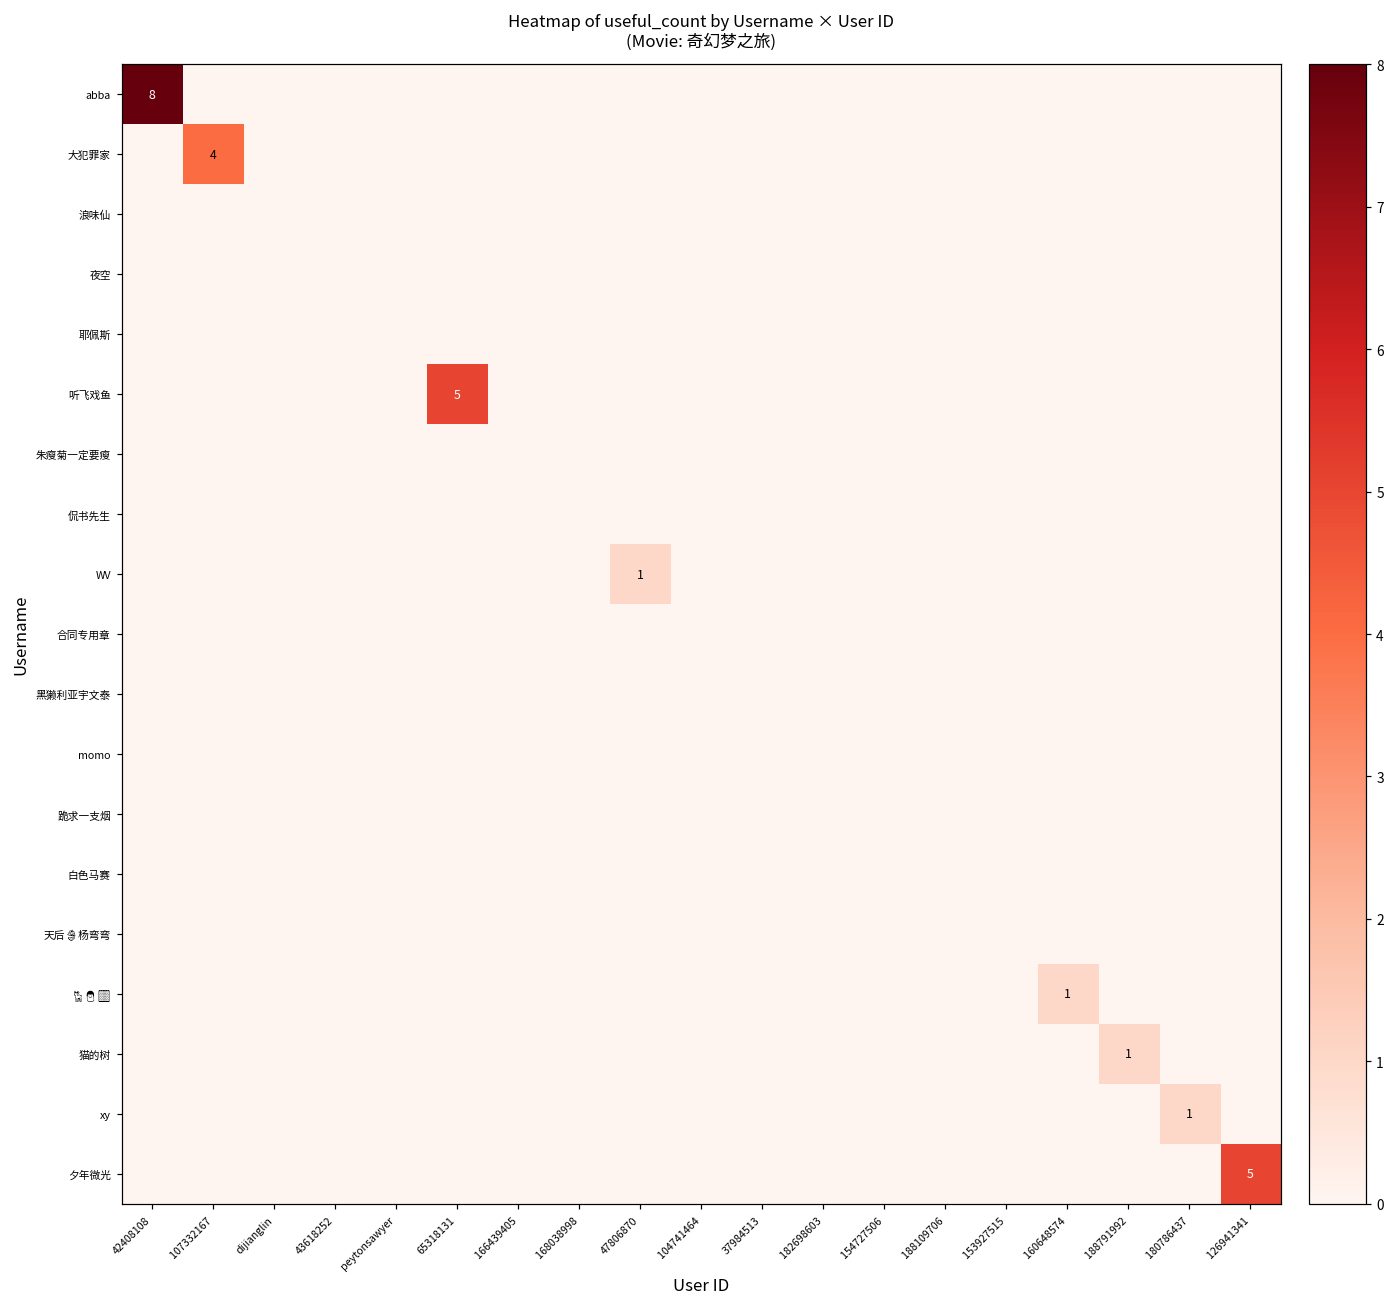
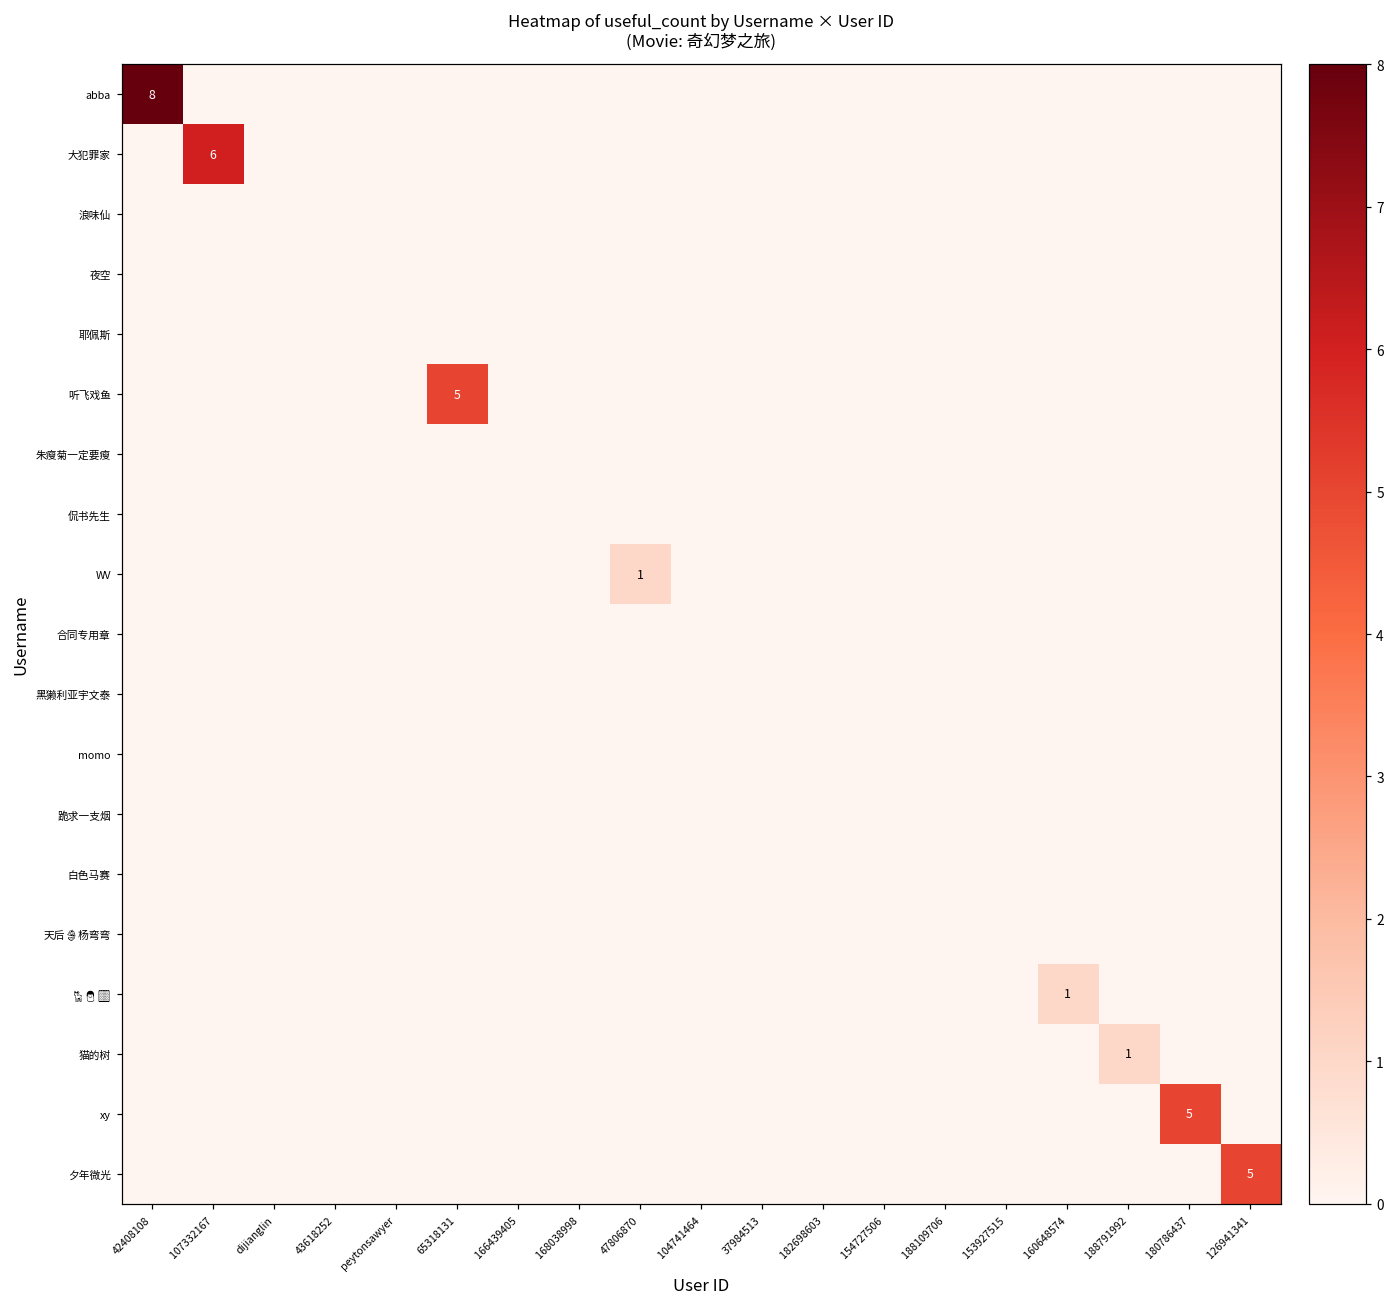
  {
    "abba": {
      "42408108": 8
    },
    "大犯罪家": {
-     "107332167": 4
+     "107332167": 6
    },
    "听飞戏鱼": {
      "65318131": 5
    },
    "WV": {
      "47806870": 1
    },
    "🦌👨🏼": {
      "160648574": 1
    },
    "猫的树": {
      "188791992": 1
    },
    "xy": {
-     "180786437": 1
+     "180786437": 5
    },
    "夕年微光": {
      "126941341": 5
    }
  }
